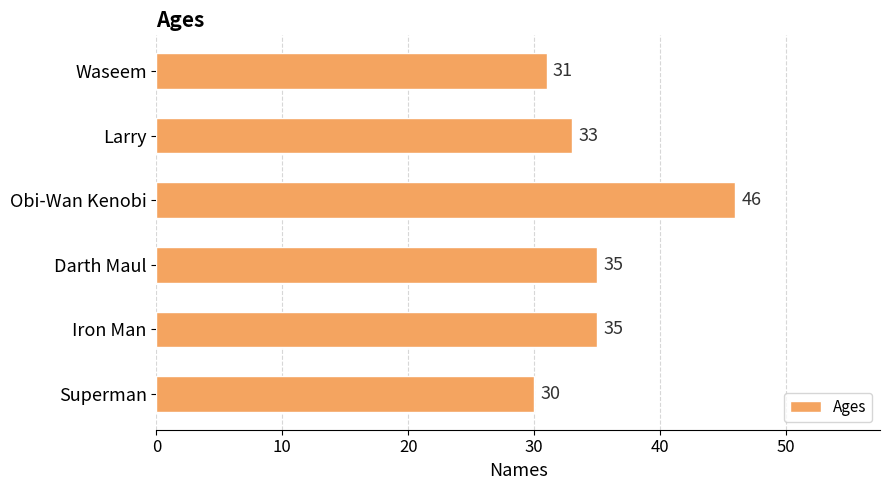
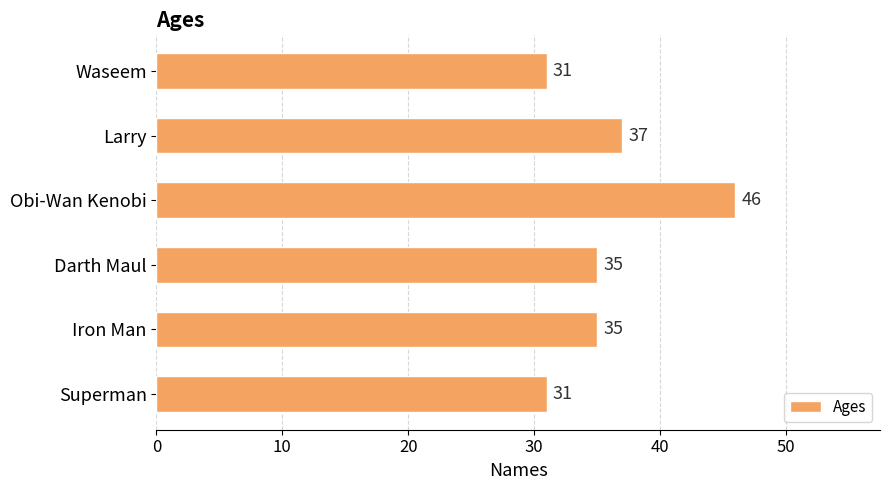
  {
    "Waseem": 31,
-   "Larry": 33,
+   "Larry": 37,
    "Obi-Wan Kenobi": 46,
    "Darth Maul": 35,
    "Iron Man": 35,
-   "Superman": 30
+   "Superman": 31
  }
